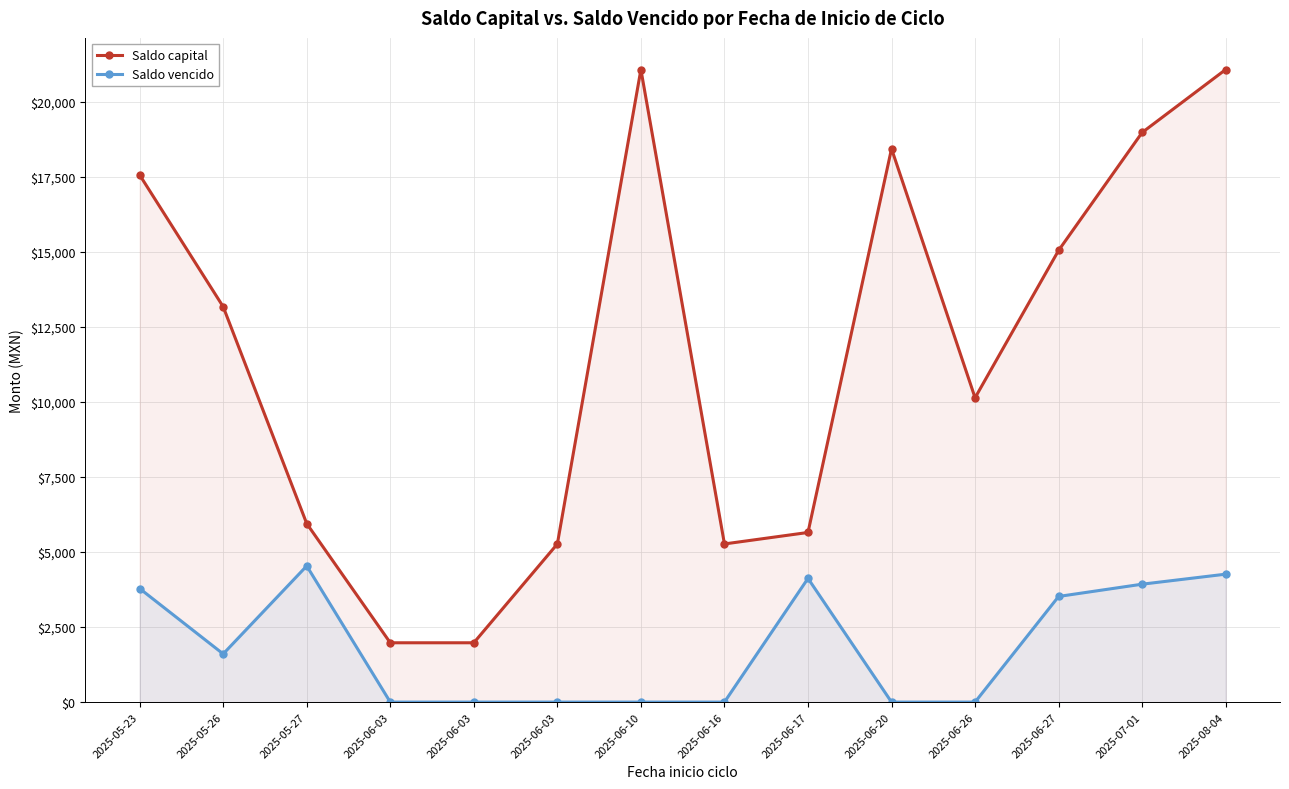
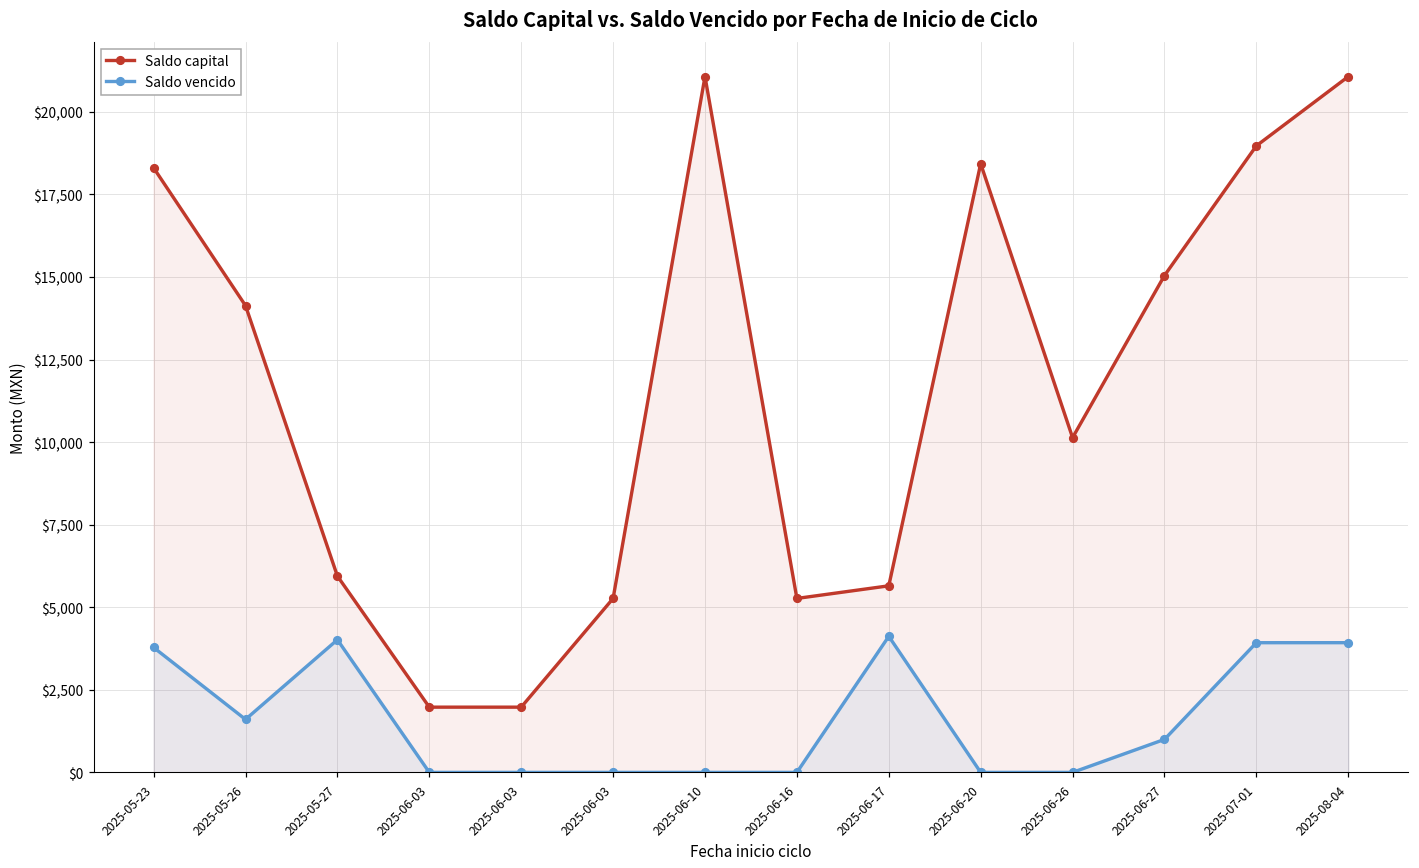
  {
    "Saldo capital": {
-     "2025-05-23": "$17,600",
-     "2025-05-26": "$13,200",
+     "2025-05-23": "$18,300",
+     "2025-05-26": "$14,100",
      "2025-05-27": "$5,900",
      "2025-06-10": "$21,100",
      "2025-06-16": "$5,300",
      "2025-06-17": "$5,600",
      "2025-06-20": "$18,400",
      "2025-06-26": "$10,100",
      "2025-06-27": "$15,000",
      "2025-07-01": "$19,000",
      "2025-08-04": "$21,100"
    },
    "Saldo vencido": {
      "2025-05-23": "$3,800",
      "2025-05-26": "$1,600",
-     "2025-05-27": "$4,500",
+     "2025-05-27": "$4,000",
      "2025-06-10": "$0",
      "2025-06-16": "$0",
      "2025-06-17": "$4,100",
      "2025-06-20": "$0",
      "2025-06-26": "$0",
-     "2025-06-27": "$3,500",
+     "2025-06-27": "$1,000",
      "2025-07-01": "$3,900",
-     "2025-08-04": "$4,300"
+     "2025-08-04": "$3,900"
    }
  }
